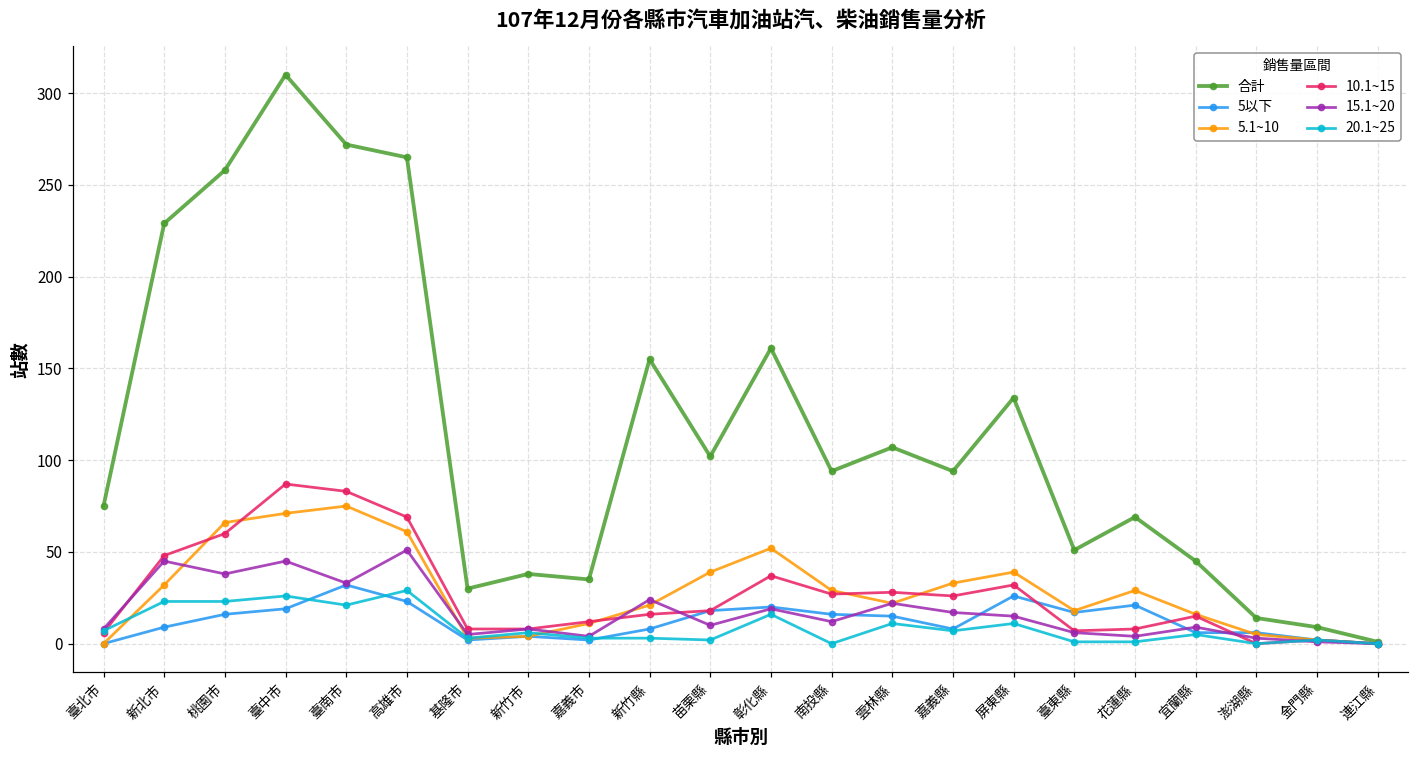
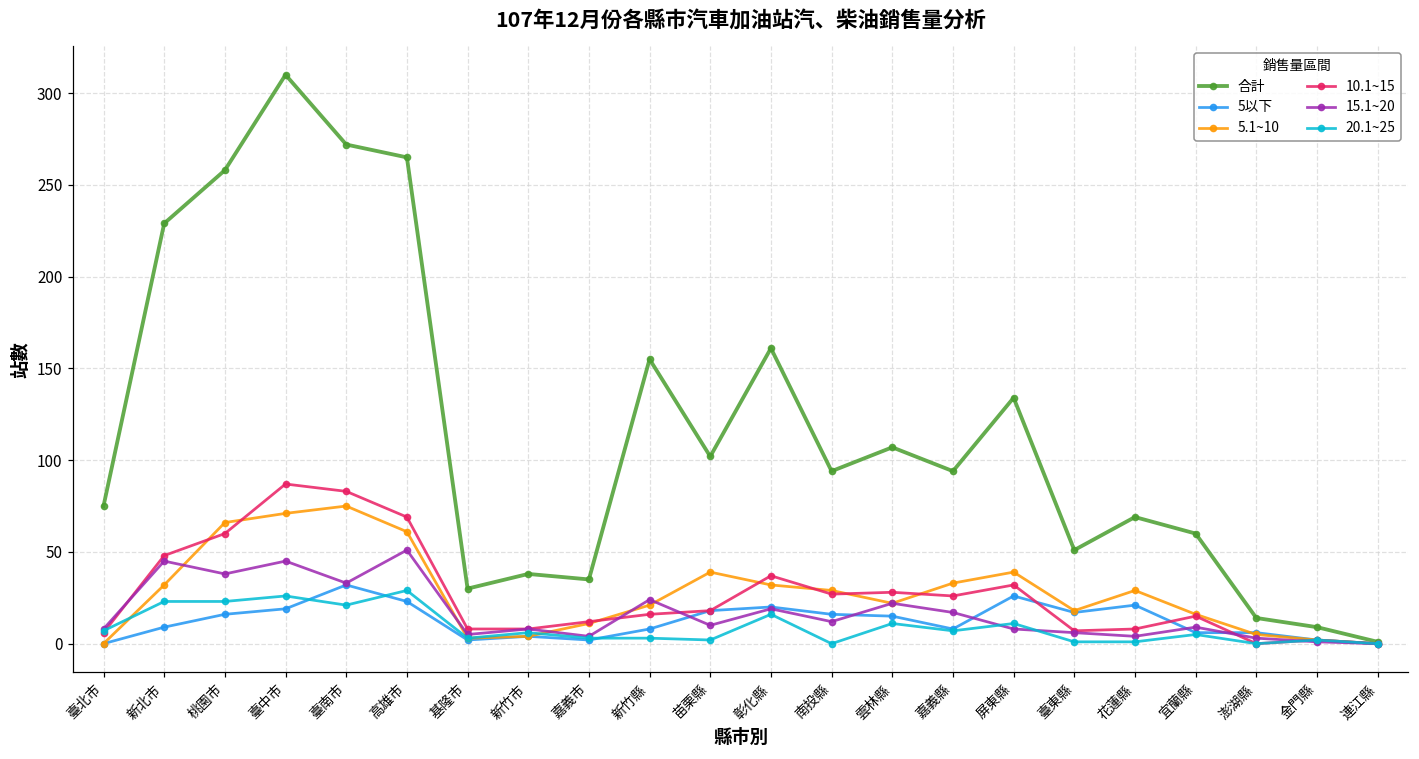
  {
    "合計": {
      "臺北市": 75,
      "新北市": 229,
      "桃園市": 258,
      "臺中市": 310,
      "臺南市": 272,
      "高雄市": 265,
      "基隆市": 30,
      "新竹市": 38,
      "嘉義市": 35,
      "新竹縣": 155,
      "苗栗縣": 102,
      "彰化縣": 161,
      "南投縣": 94,
      "雲林縣": 107,
      "嘉義縣": 94,
      "屏東縣": 134,
      "臺東縣": 51,
      "花蓮縣": 69,
-     "宜蘭縣": 45,
+     "宜蘭縣": 60,
      "澎湖縣": 14,
      "金門縣": 9
    },
    "5.1~10": {
      "新北市": 32,
      "桃園市": 66,
      "臺中市": 71,
      "臺南市": 75,
      "高雄市": 61,
      "新竹縣": 21,
      "苗栗縣": 39,
-     "彰化縣": 52,
+     "彰化縣": 32,
      "南投縣": 29,
      "嘉義縣": 33,
      "屏東縣": 39,
      "花蓮縣": 29
    },
    "10.1~15": {
      "新北市": 48,
      "桃園市": 60,
      "臺中市": 87,
      "臺南市": 83,
      "高雄市": 69,
      "基隆市": 8,
      "新竹縣": 16,
      "彰化縣": 37,
      "南投縣": 27,
      "雲林縣": 28,
      "嘉義縣": 26,
      "屏東縣": 32,
      "花蓮縣": 8
    },
    "15.1~20": {
      "新北市": 45,
      "桃園市": 38,
      "臺中市": 45,
      "高雄市": 51,
      "基隆市": 5,
      "新竹縣": 24,
      "苗栗縣": 10,
      "南投縣": 12,
      "嘉義縣": 17,
-     "屏東縣": 15,
+     "屏東縣": 8,
      "花蓮縣": 4,
      "宜蘭縣": 9,
      "澎湖縣": 3
    }
  }
